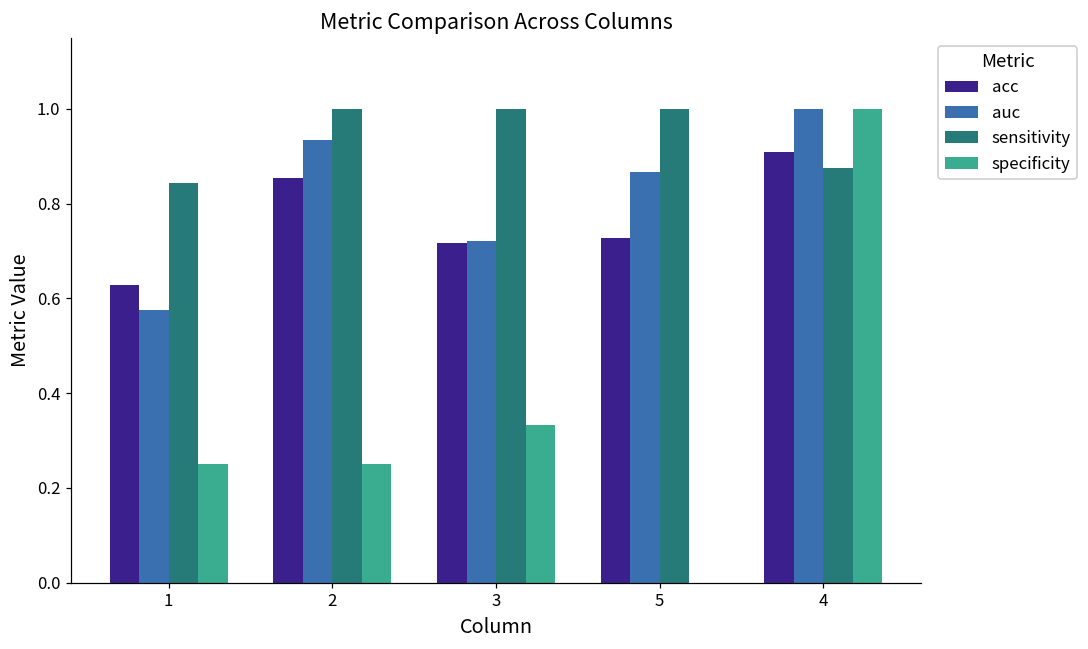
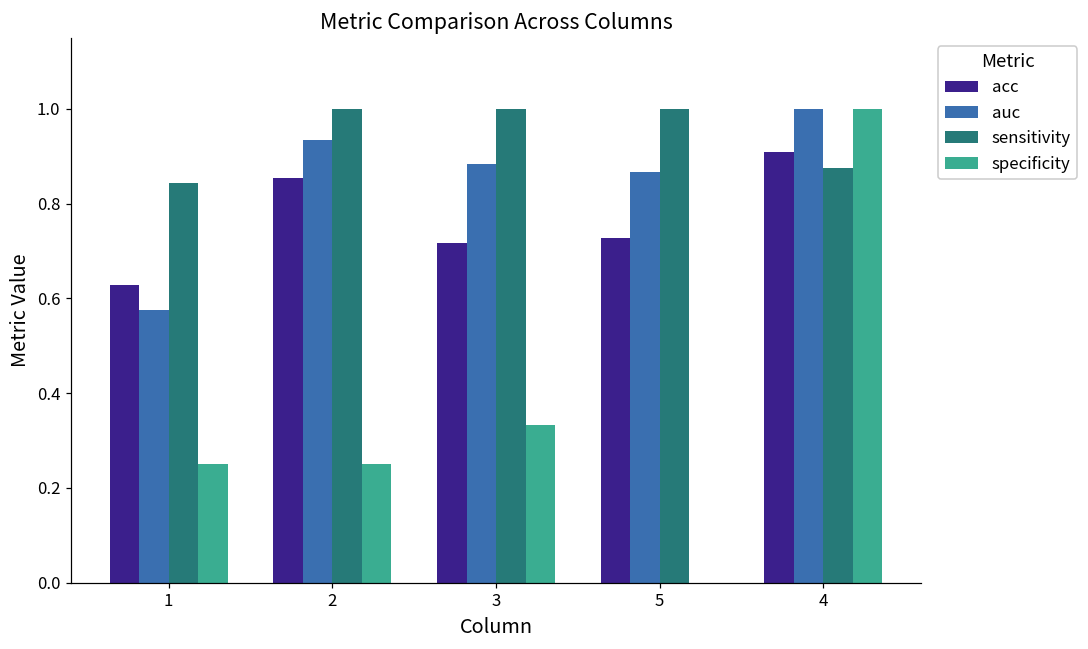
  {
    "acc": {
      "1": 0.63,
      "2": 0.85,
      "3": 0.72,
      "5": 0.73,
      "4": 0.91
    },
    "auc": {
      "1": 0.58,
      "2": 0.94,
-     "3": 0.72,
+     "3": 0.88,
      "5": 0.87,
      "4": 1.00
    },
    "sensitivity": {
      "1": 0.84,
      "2": 1.00,
      "3": 1.00,
      "5": 1.00,
      "4": 0.88
    },
    "specificity": {
      "1": 0.25,
      "2": 0.25,
      "3": 0.33,
      "5": 0.00,
      "4": 1.00
    }
  }
